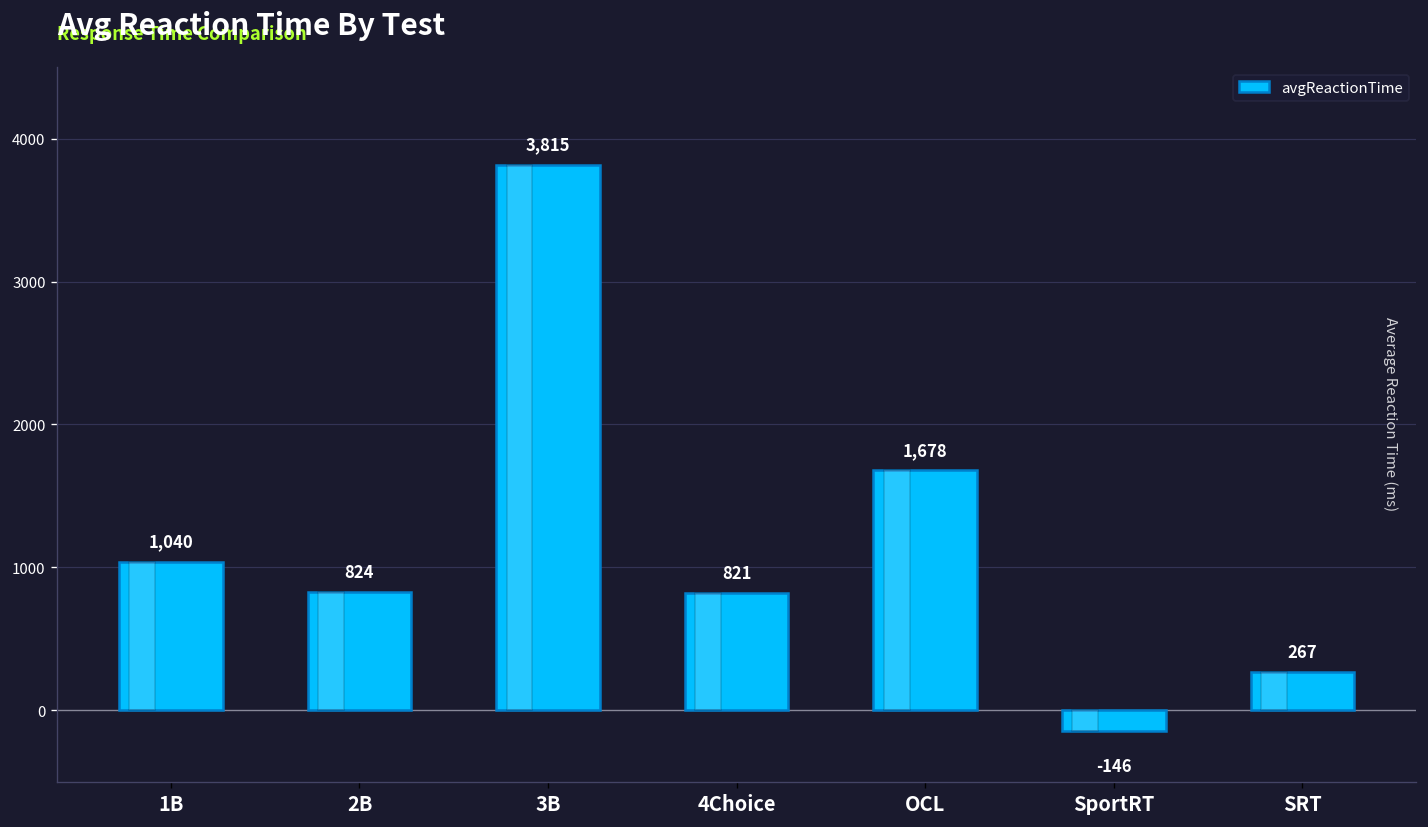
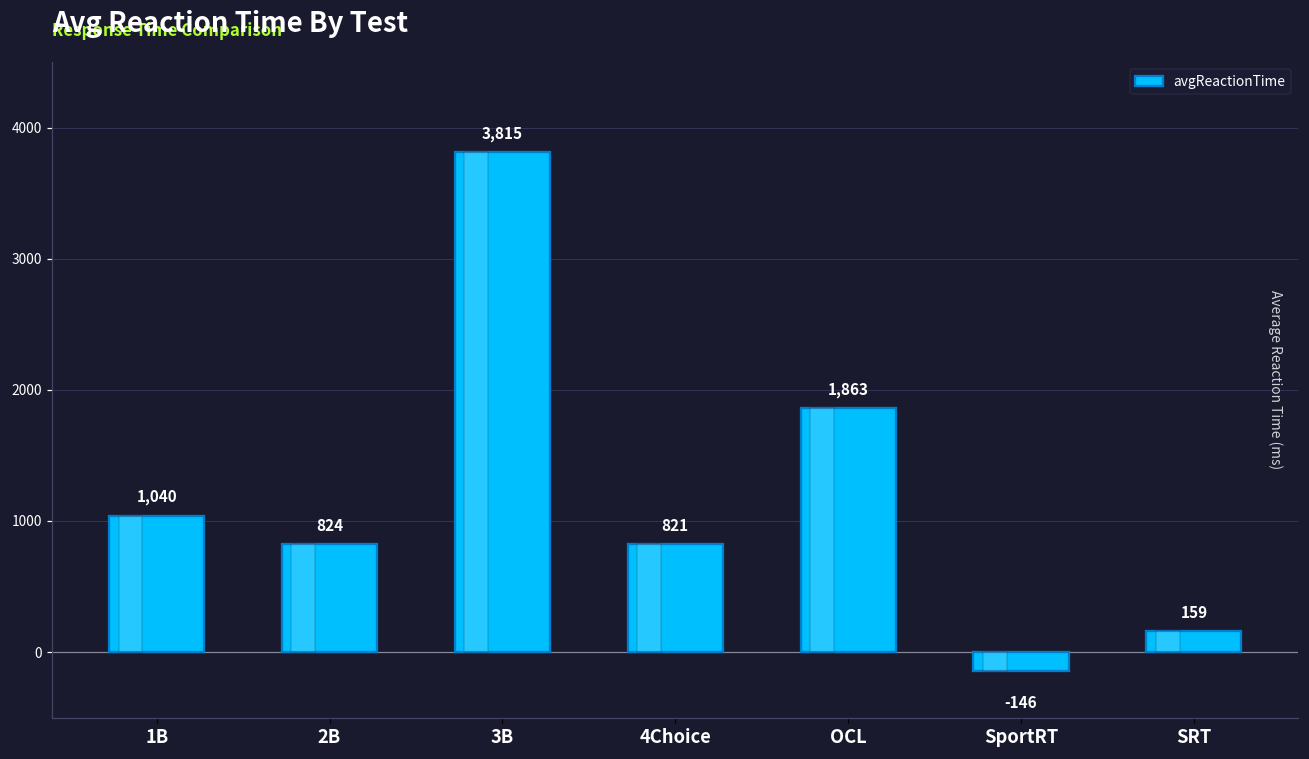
  {
    "1B": "1,040",
    "2B": "824",
    "3B": "3,815",
    "4Choice": "821",
-   "OCL": "1,678",
+   "OCL": "1,863",
    "SportRT": "-146",
-   "SRT": "267"
+   "SRT": "159"
  }
